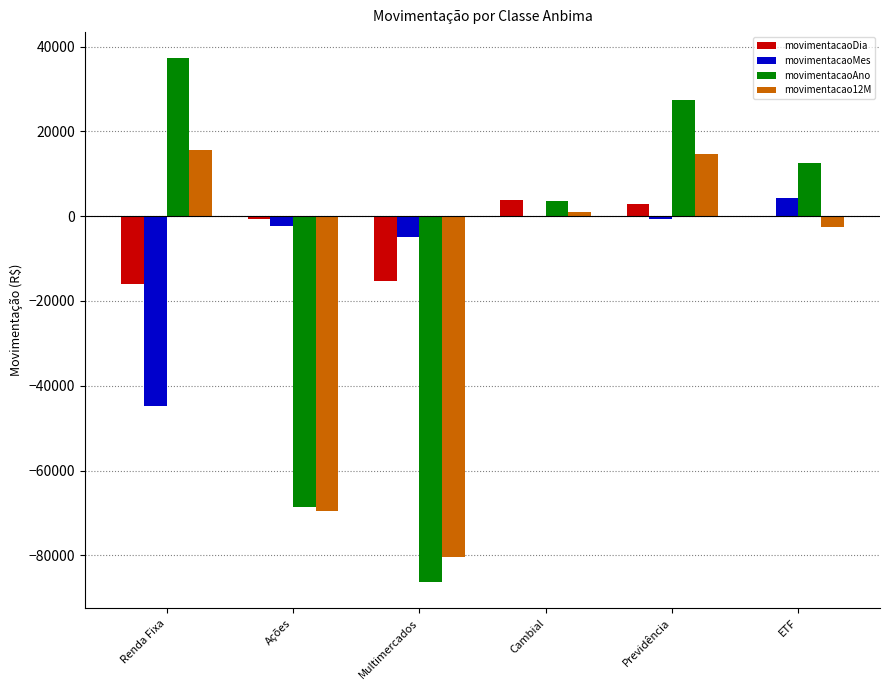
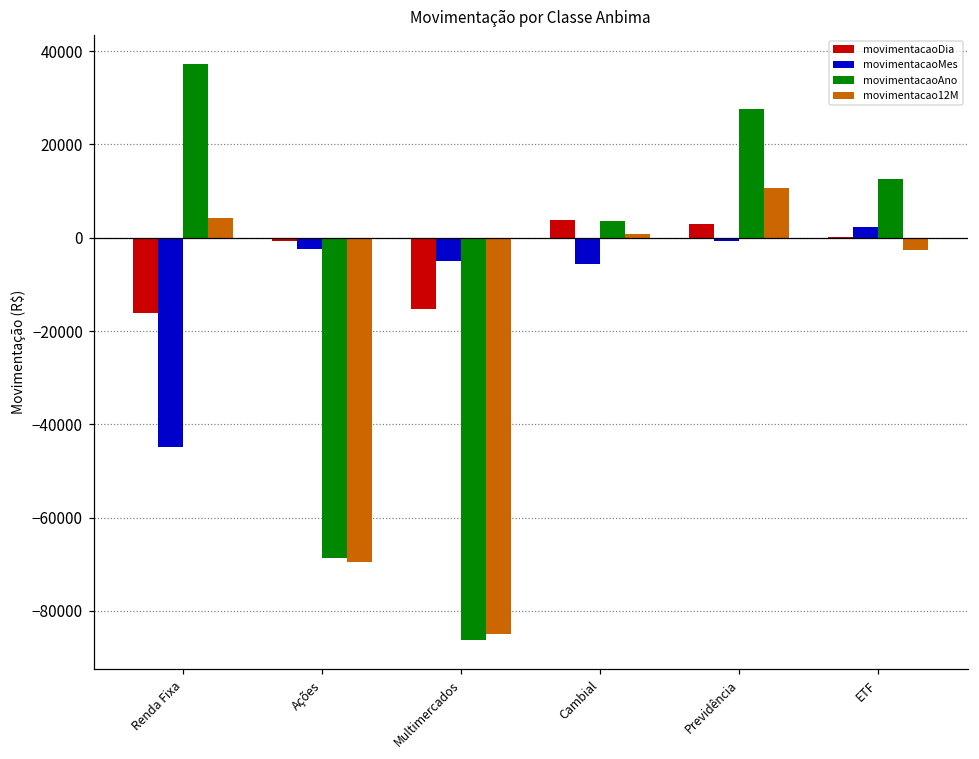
  {
    "movimentacaoDia": {
      "Renda Fixa": -16000,
      "Ações": -1000,
      "Multimercados": -15000,
      "Cambial": 4000,
      "Previdência": 3000
    },
    "movimentacaoMes": {
      "Renda Fixa": -45000,
      "Ações": -2000,
      "Multimercados": -5000,
-     "Cambial": 0,
+     "Cambial": -6000,
      "Previdência": -1000,
-     "ETF": 4000
+     "ETF": 2000
    },
    "movimentacaoAno": {
      "Renda Fixa": 37000,
      "Ações": -69000,
      "Multimercados": -86000,
      "Cambial": 4000,
      "Previdência": 28000,
      "ETF": 13000
    },
    "movimentacao12M": {
-     "Renda Fixa": 16000,
+     "Renda Fixa": 4000,
      "Ações": -70000,
-     "Multimercados": -80000,
+     "Multimercados": -85000,
      "Cambial": 1000,
-     "Previdência": 15000,
+     "Previdência": 11000,
      "ETF": -3000
    }
  }
